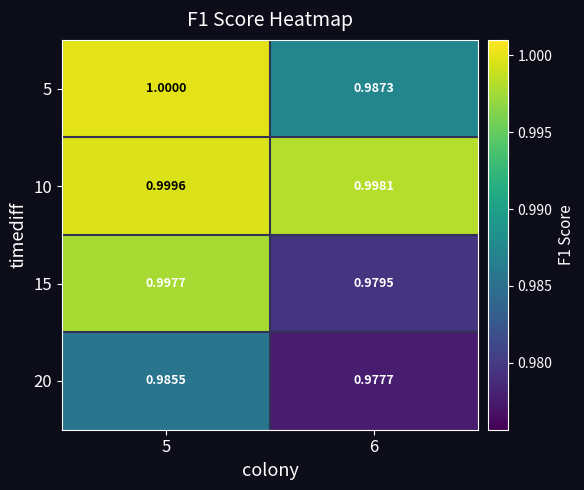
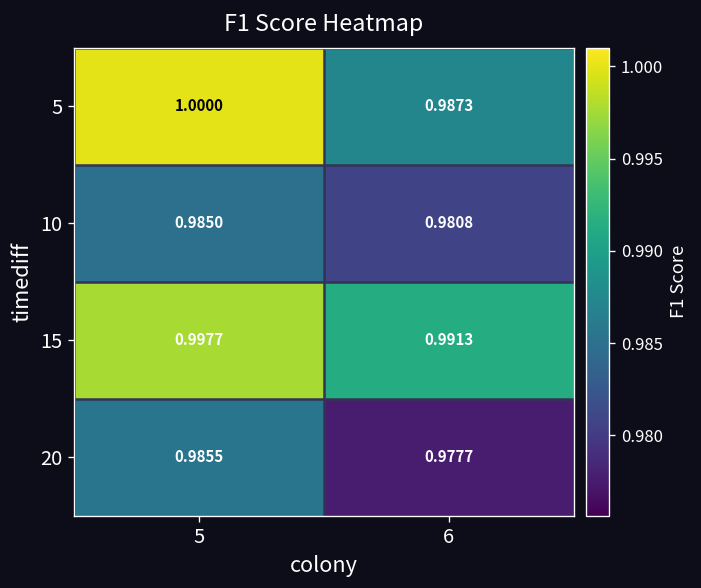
  {
    "5": {
      "5": 1.0000,
      "6": 0.9873
    },
    "10": {
-     "5": 0.9996,
-     "6": 0.9981
+     "5": 0.9850,
+     "6": 0.9808
    },
    "15": {
      "5": 0.9977,
-     "6": 0.9795
+     "6": 0.9913
    },
    "20": {
      "5": 0.9855,
      "6": 0.9777
    }
  }
